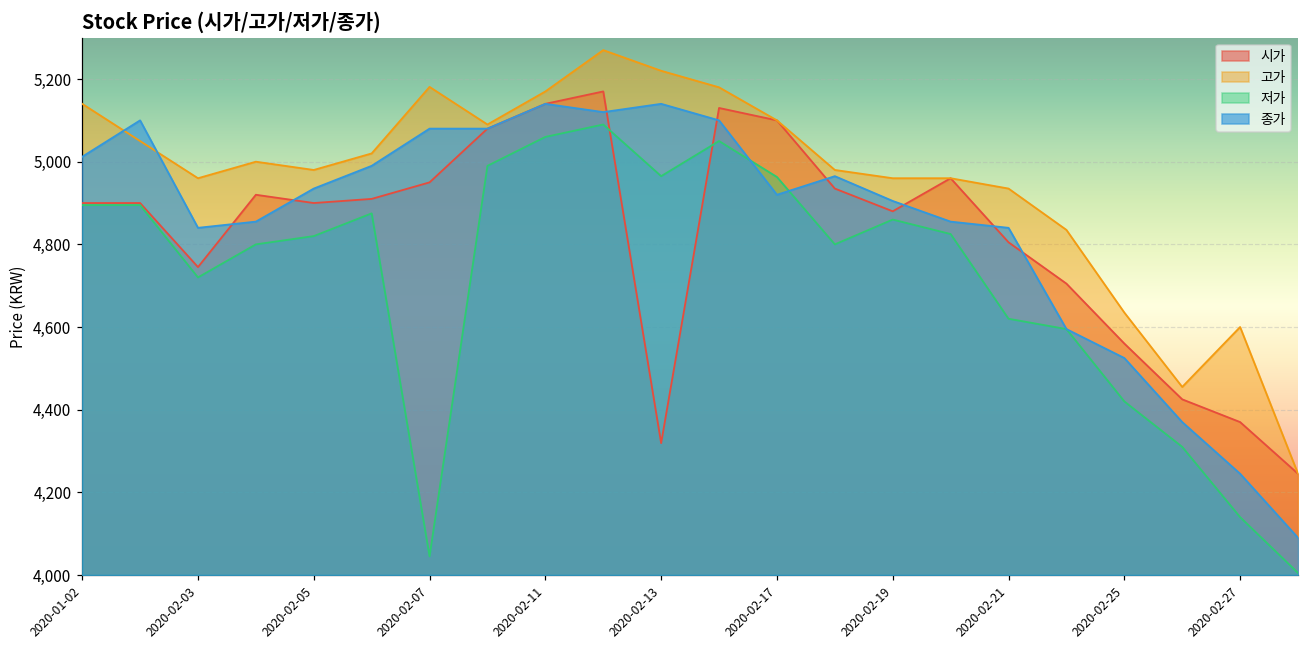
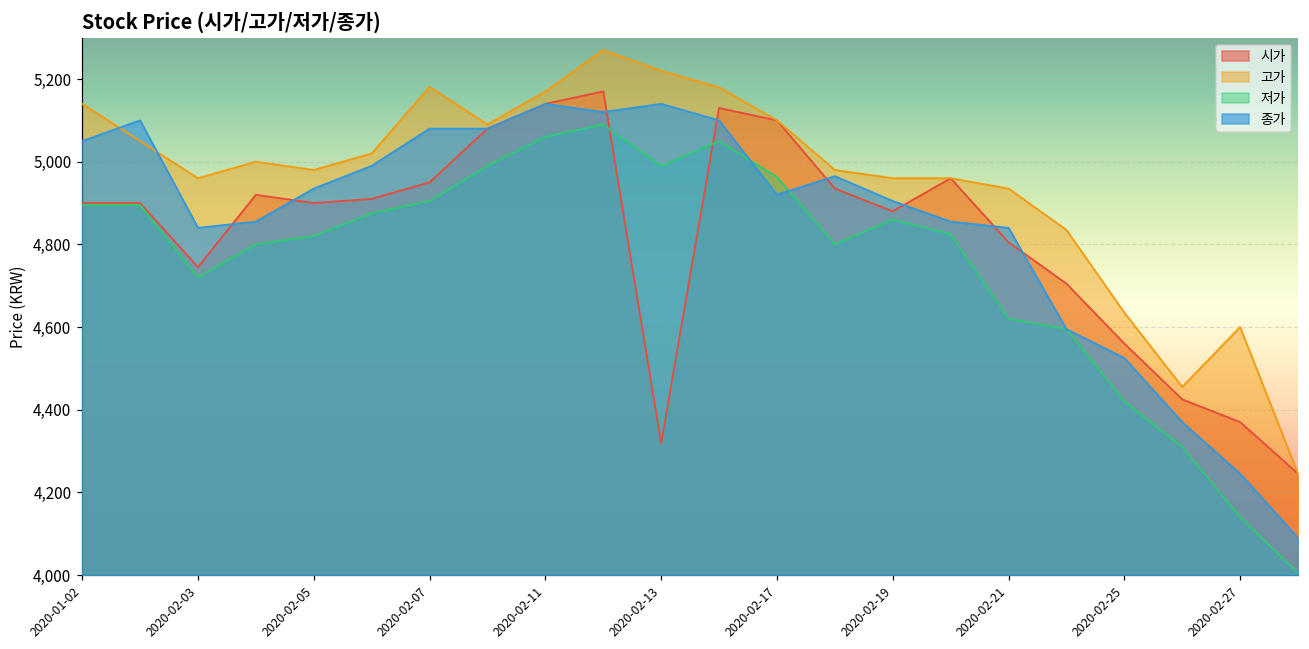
  {
    "시가": {
      "2020-02-03": "4,750",
      "2020-02-05": "4,900",
      "2020-02-07": "4,950",
      "2020-02-13": "4,320",
      "2020-02-19": "4,880",
      "2020-02-21": "4,810",
      "2020-02-25": "4,560",
      "2020-02-27": "4,370"
    },
    "고가": {
      "2020-01-02": "5,140",
      "2020-02-03": "4,960",
      "2020-02-05": "4,980",
      "2020-02-07": "5,180",
      "2020-02-11": "5,170",
      "2020-02-13": "5,220",
      "2020-02-19": "4,960",
      "2020-02-21": "4,940",
      "2020-02-25": "4,640",
      "2020-02-27": "4,600"
    },
    "저가": {
      "2020-02-03": "4,720",
      "2020-02-05": "4,820",
-     "2020-02-07": "4,050",
+     "2020-02-07": "4,910",
      "2020-02-11": "5,060",
-     "2020-02-13": "4,970",
+     "2020-02-13": "4,990",
      "2020-02-17": "4,960",
      "2020-02-19": "4,860",
      "2020-02-21": "4,620",
      "2020-02-25": "4,420",
      "2020-02-27": "4,140"
    },
    "종가": {
-     "2020-01-02": "5,010",
+     "2020-01-02": "5,050",
      "2020-02-03": "4,840",
      "2020-02-05": "4,940",
      "2020-02-07": "5,080",
      "2020-02-13": "5,140",
      "2020-02-17": "4,920",
      "2020-02-19": "4,910",
      "2020-02-21": "4,840",
      "2020-02-25": "4,530",
      "2020-02-27": "4,250"
    }
  }
